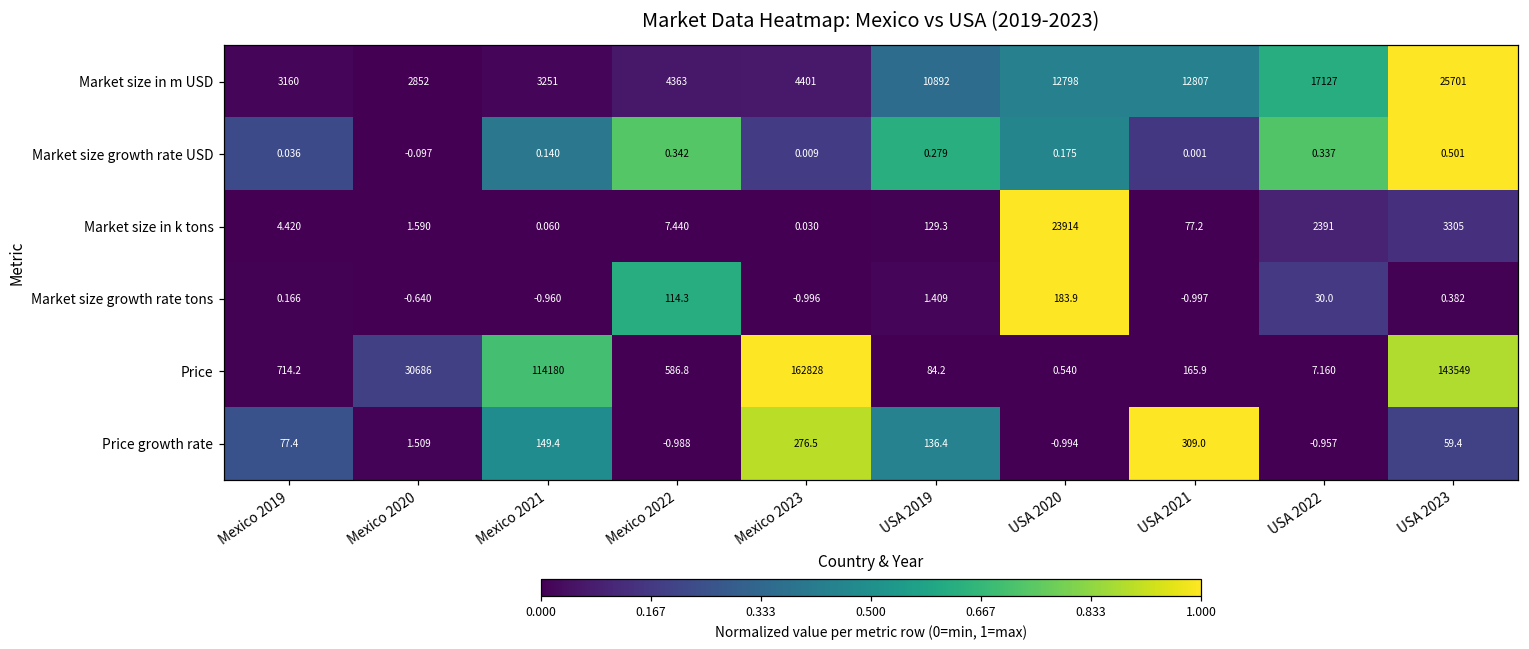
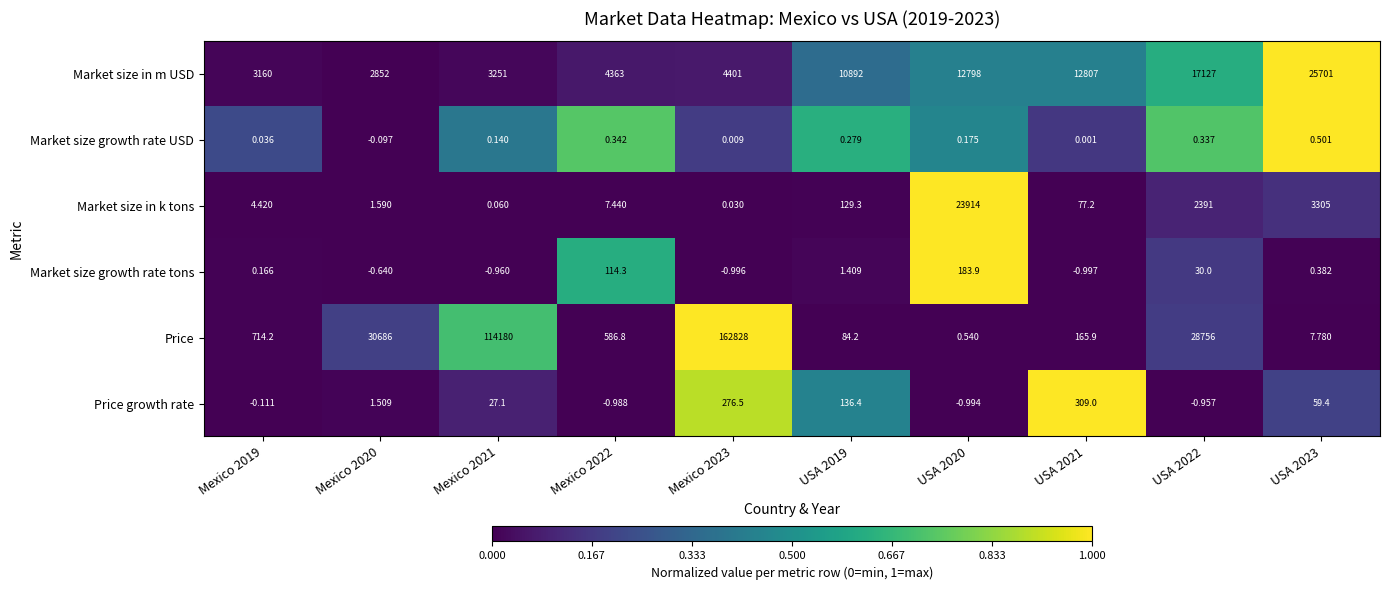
  {
    "Market size in m USD": {
      "Mexico 2019": 3160,
      "Mexico 2020": 2852,
      "Mexico 2021": 3251,
      "Mexico 2022": 4363,
      "Mexico 2023": 4401,
      "USA 2019": 10892,
      "USA 2020": 12798,
      "USA 2021": 12807,
      "USA 2022": 17127,
      "USA 2023": 25701
    },
    "Market size growth rate USD": {
      "Mexico 2019": 0.036,
      "Mexico 2020": -0.097,
      "Mexico 2021": 0.140,
      "Mexico 2022": 0.342,
      "Mexico 2023": 0.009,
      "USA 2019": 0.279,
      "USA 2020": 0.175,
      "USA 2021": 0.001,
      "USA 2022": 0.337,
      "USA 2023": 0.501
    },
    "Market size in k tons": {
      "Mexico 2019": 4.420,
      "Mexico 2020": 1.590,
      "Mexico 2021": 0.060,
      "Mexico 2022": 7.440,
      "Mexico 2023": 0.030,
      "USA 2019": 129.3,
      "USA 2020": 23914,
      "USA 2021": 77.2,
      "USA 2022": 2391,
      "USA 2023": 3305
    },
    "Market size growth rate tons": {
      "Mexico 2019": 0.166,
      "Mexico 2020": -0.640,
      "Mexico 2021": -0.960,
      "Mexico 2022": 114.3,
      "Mexico 2023": -0.996,
      "USA 2019": 1.409,
      "USA 2020": 183.9,
      "USA 2021": -0.997,
      "USA 2022": 30.0,
      "USA 2023": 0.382
    },
    "Price": {
      "Mexico 2019": 714.2,
      "Mexico 2020": 30686,
      "Mexico 2021": 114180,
      "Mexico 2022": 586.8,
      "Mexico 2023": 162828,
      "USA 2019": 84.2,
      "USA 2020": 0.540,
      "USA 2021": 165.9,
-     "USA 2022": 7.160,
-     "USA 2023": 143549
+     "USA 2022": 28756,
+     "USA 2023": 7.780
    },
    "Price growth rate": {
-     "Mexico 2019": 77.4,
+     "Mexico 2019": -0.111,
      "Mexico 2020": 1.509,
-     "Mexico 2021": 149.4,
+     "Mexico 2021": 27.1,
      "Mexico 2022": -0.988,
      "Mexico 2023": 276.5,
      "USA 2019": 136.4,
      "USA 2020": -0.994,
      "USA 2021": 309.0,
      "USA 2022": -0.957,
      "USA 2023": 59.4
    }
  }
